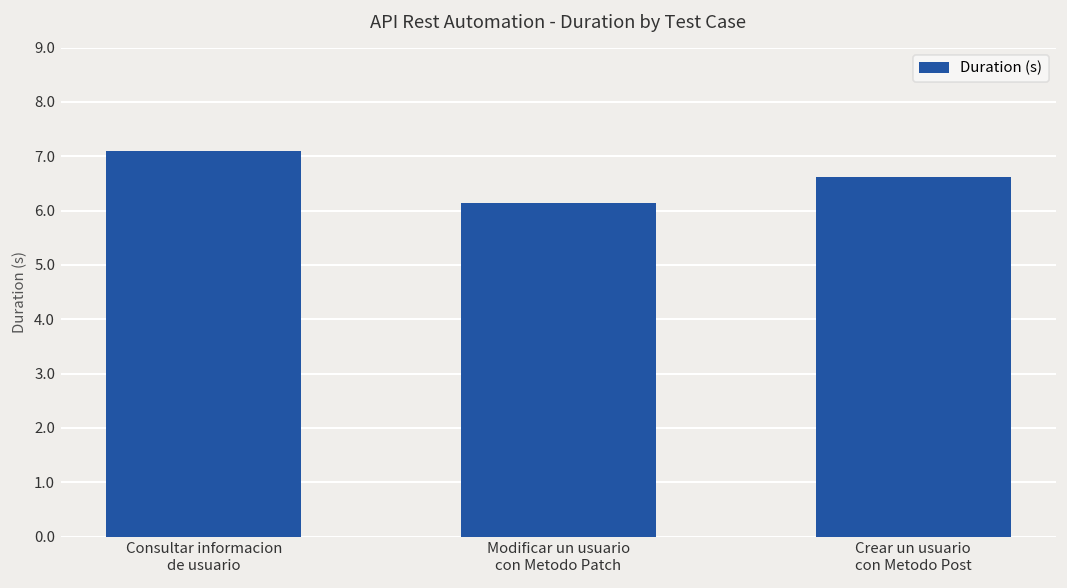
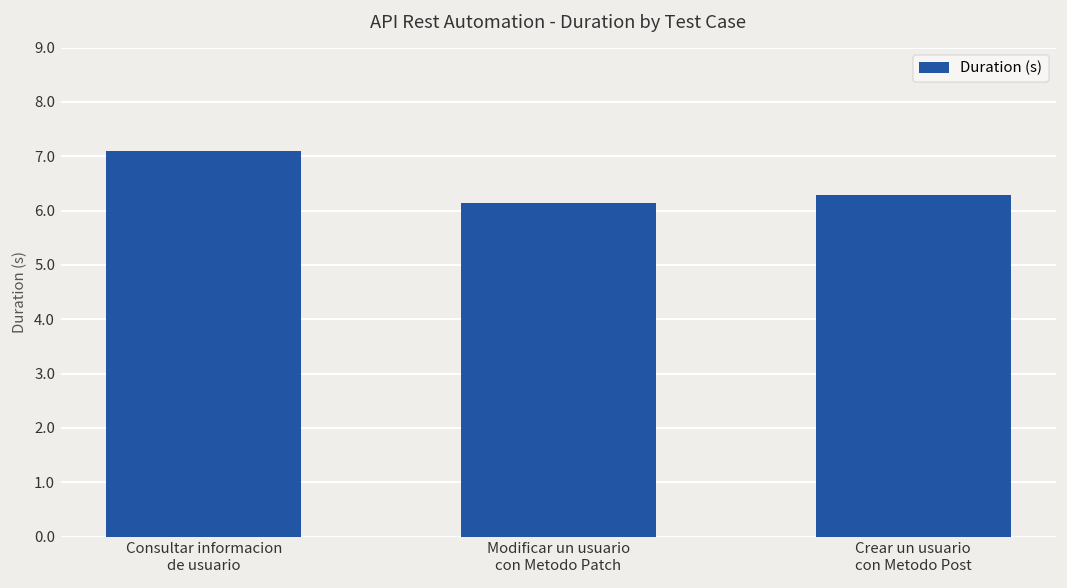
  {
    "Consultar informacion de usuario": 7.1,
    "Modificar un usuario con Metodo Patch": 6.1,
-   "Crear un usuario con Metodo Post": 6.6
+   "Crear un usuario con Metodo Post": 6.3
  }
